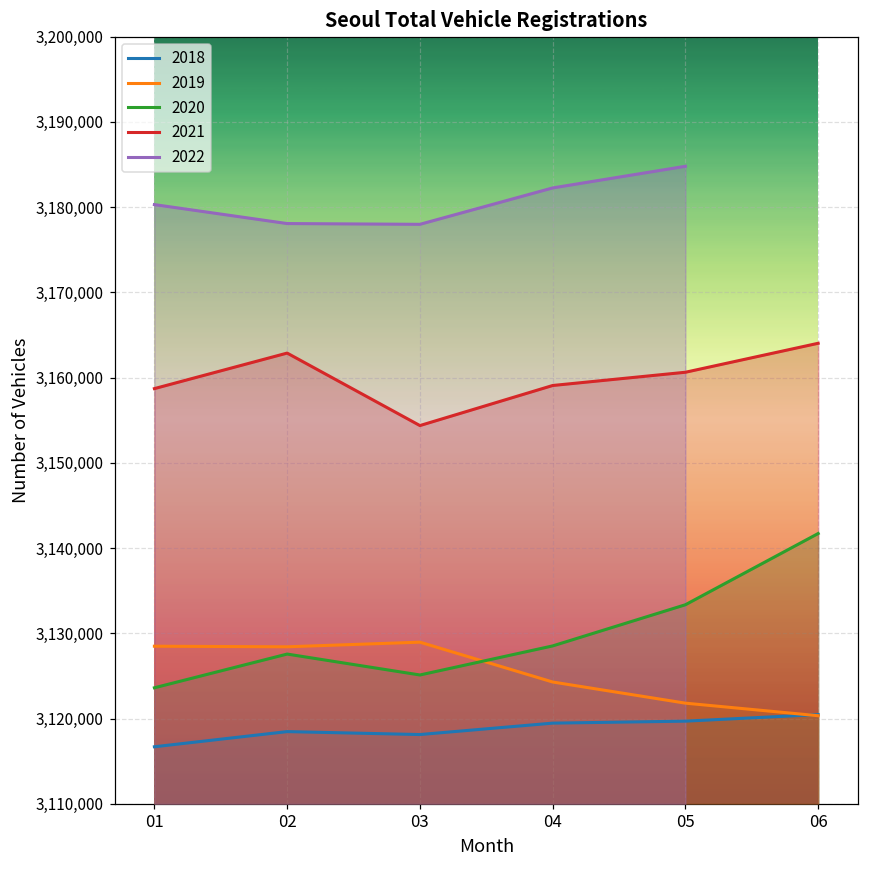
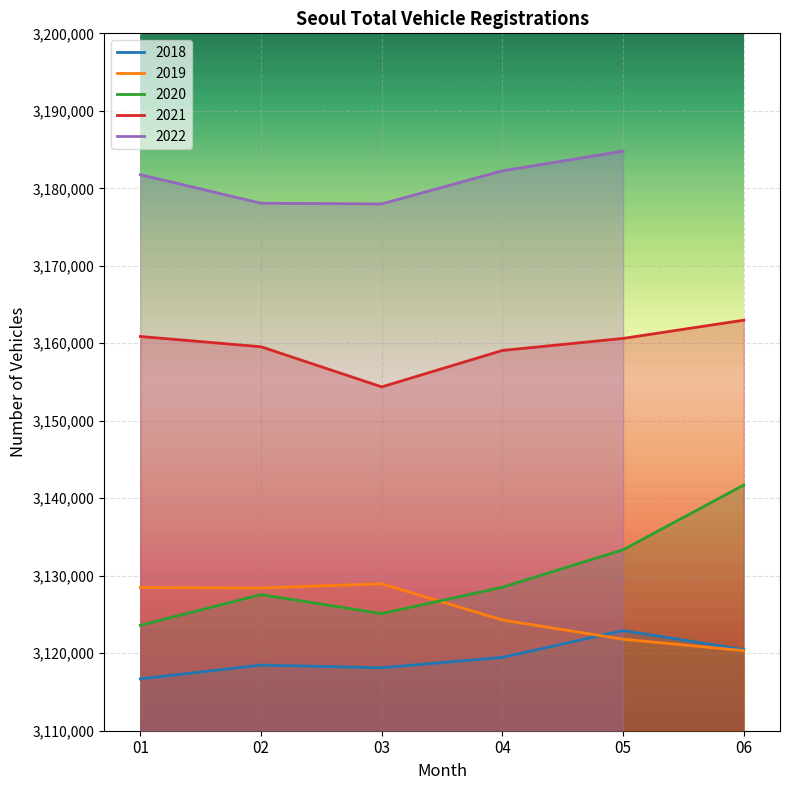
  {
    "2018": {
      "01": "3,117,000",
      "02": "3,118,000",
      "03": "3,118,000",
      "04": "3,119,000",
-     "05": "3,120,000"
+     "05": "3,123,000"
    },
    "2019": {
      "01": "3,128,000",
      "02": "3,128,000",
      "03": "3,129,000",
      "04": "3,124,000",
      "05": "3,122,000"
    },
    "2020": {
      "01": "3,124,000",
      "02": "3,128,000",
      "03": "3,125,000",
      "04": "3,129,000",
      "05": "3,133,000",
      "06": "3,142,000"
    },
    "2021": {
-     "01": "3,159,000",
-     "02": "3,163,000",
+     "01": "3,161,000",
+     "02": "3,160,000",
      "03": "3,154,000",
      "04": "3,159,000",
      "05": "3,161,000",
-     "06": "3,164,000"
+     "06": "3,163,000"
    },
    "2022": {
-     "01": "3,180,000",
+     "01": "3,182,000",
      "02": "3,178,000",
      "03": "3,178,000",
      "04": "3,182,000",
      "05": "3,185,000"
    }
  }
